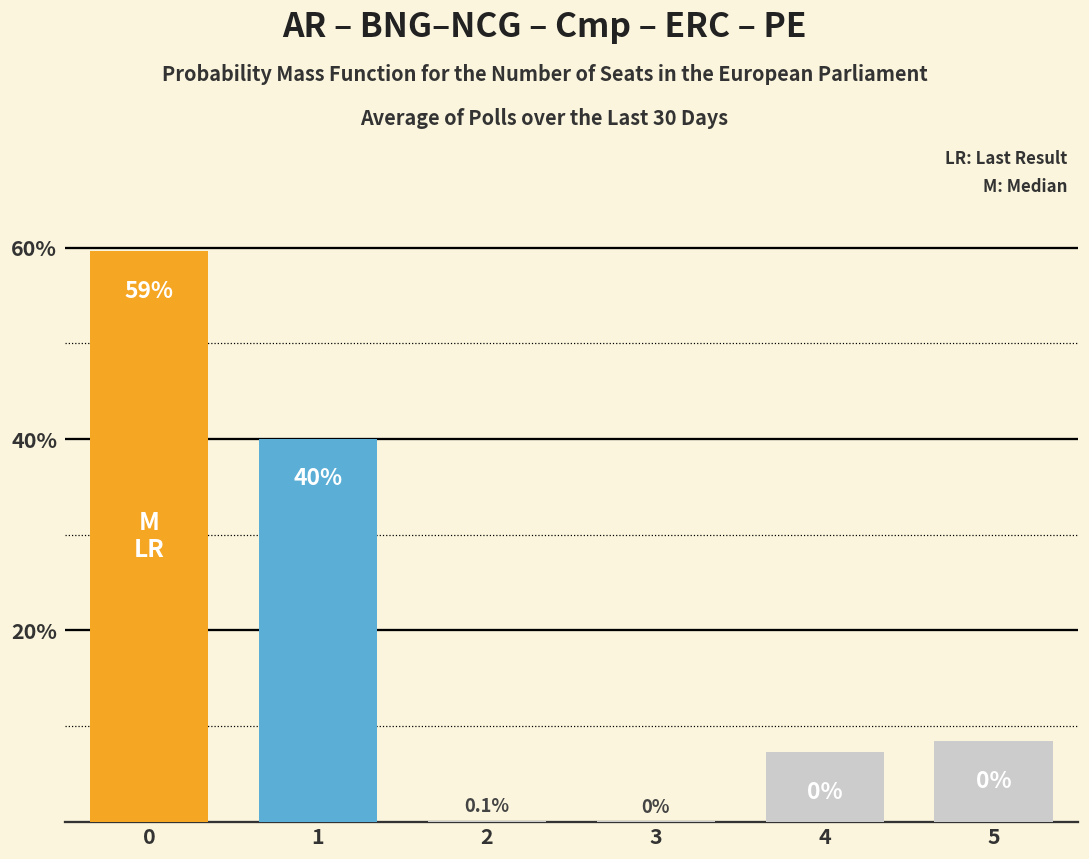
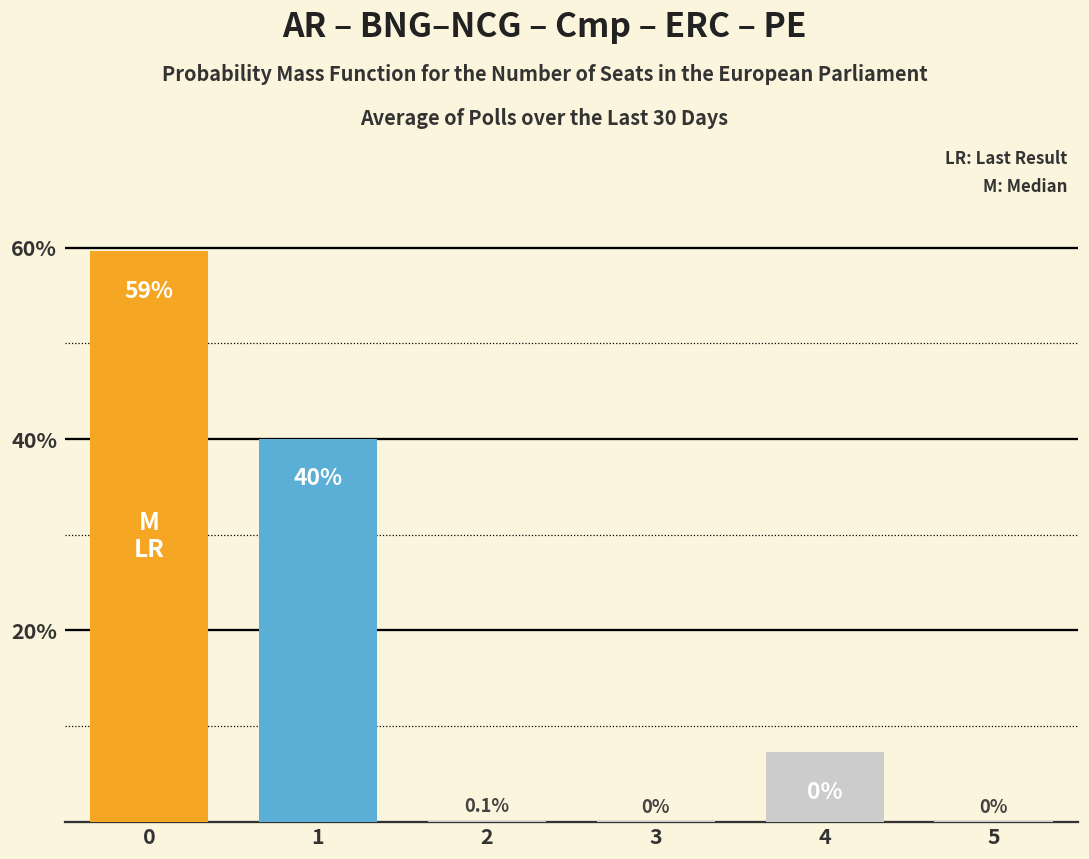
  {
-   "5": "8%"
+   "5": "0%"
  }
